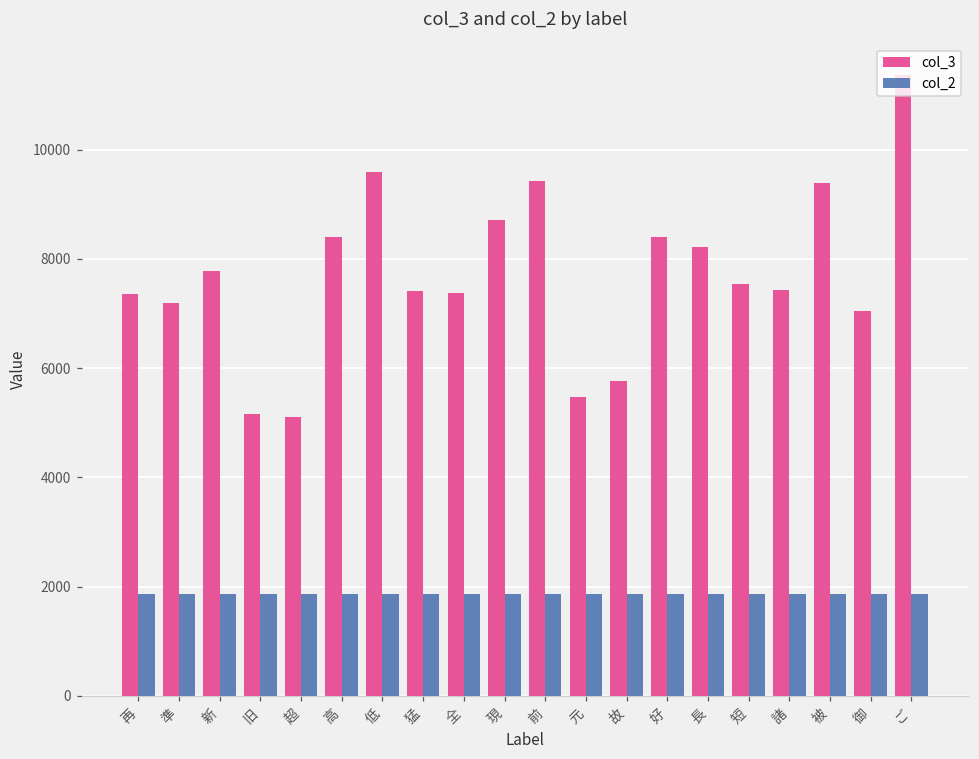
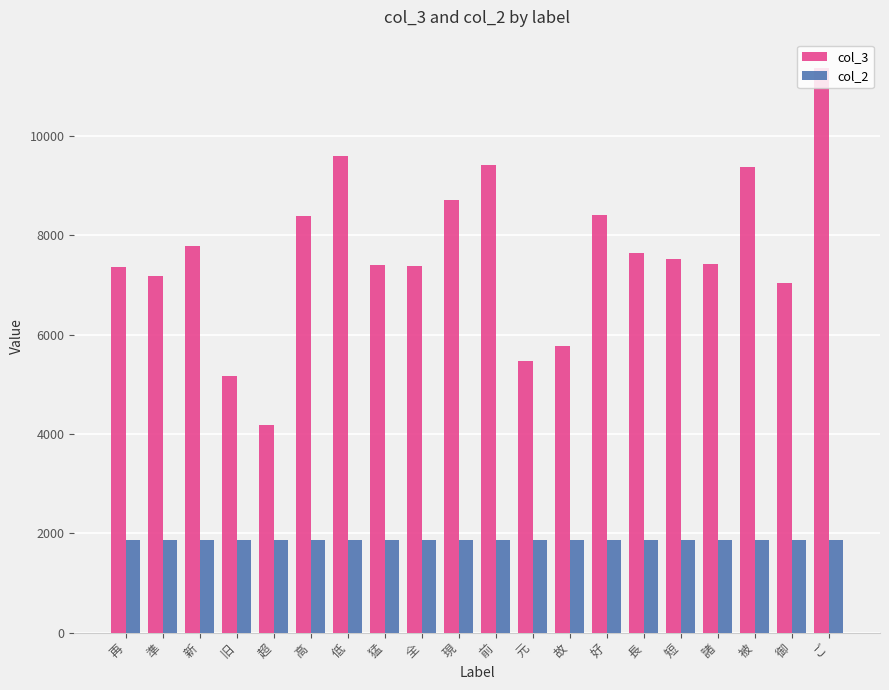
  {
    "col_3": {
      "再": 7400,
      "準": 7200,
      "新": 7800,
      "旧": 5200,
-     "超": 5100,
+     "超": 4200,
      "高": 8400,
      "低": 9600,
      "猛": 7400,
      "全": 7400,
      "現": 8700,
      "前": 9400,
      "元": 5500,
      "故": 5800,
      "好": 8400,
-     "長": 8200,
+     "長": 7600,
      "短": 7500,
      "諸": 7400,
      "被": 9400,
      "御": 7000
    },
    "col_2": {
      "再": 1900,
      "準": 1900,
      "新": 1900,
      "旧": 1900,
      "超": 1900,
      "高": 1900,
      "低": 1900,
      "猛": 1900,
      "全": 1900,
      "現": 1900,
      "前": 1900,
      "元": 1900,
      "故": 1900,
      "好": 1900,
      "長": 1900,
      "短": 1900,
      "諸": 1900,
      "被": 1900,
      "御": 1900,
      "ご": 1900
    }
  }
